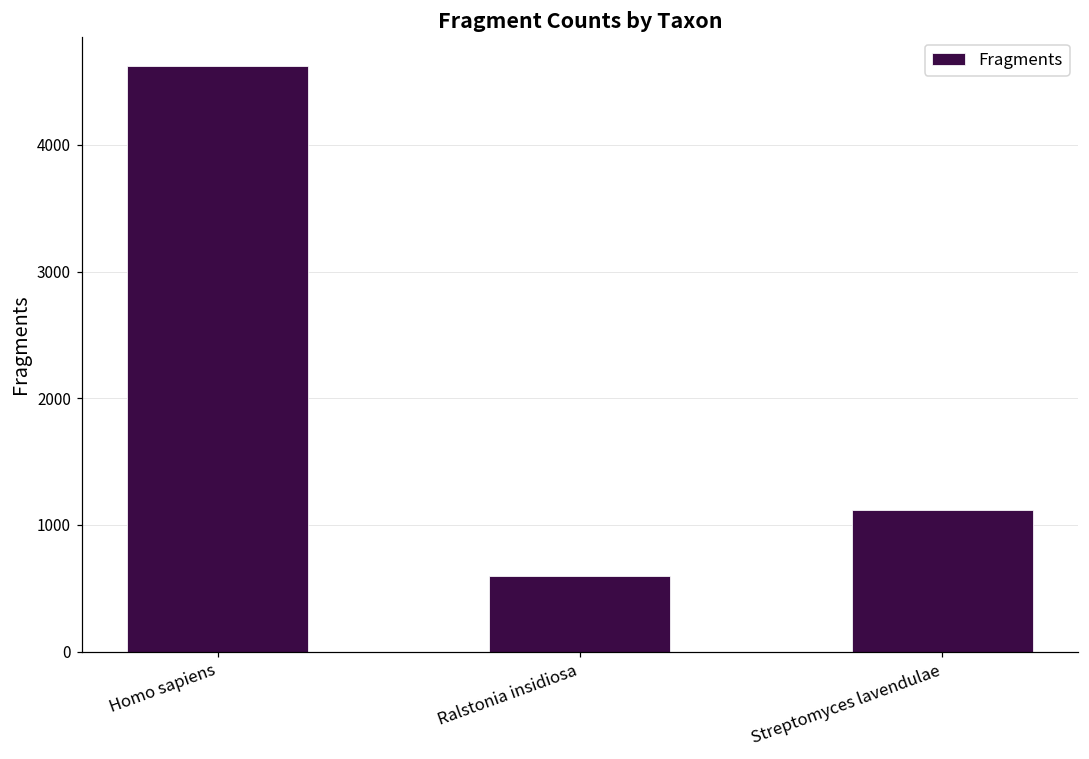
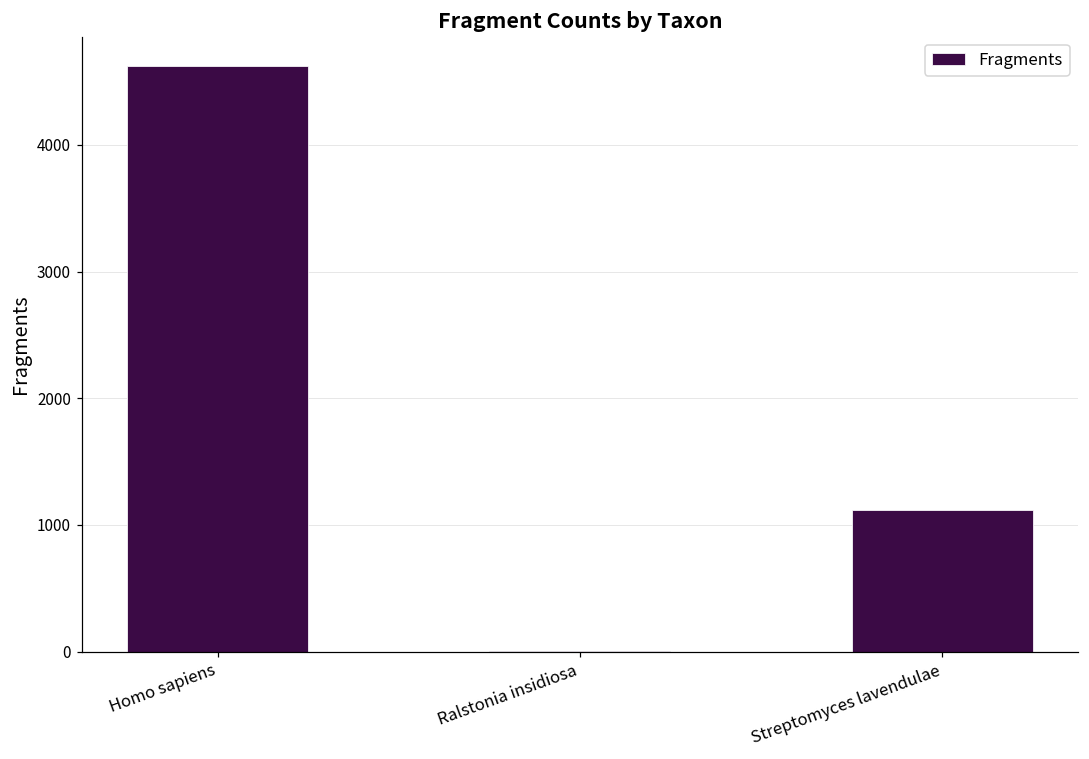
  {
    "Homo sapiens": 4620,
-   "Ralstonia insidiosa": 600,
+   "Ralstonia insidiosa": 10,
    "Streptomyces lavendulae": 1120
  }
